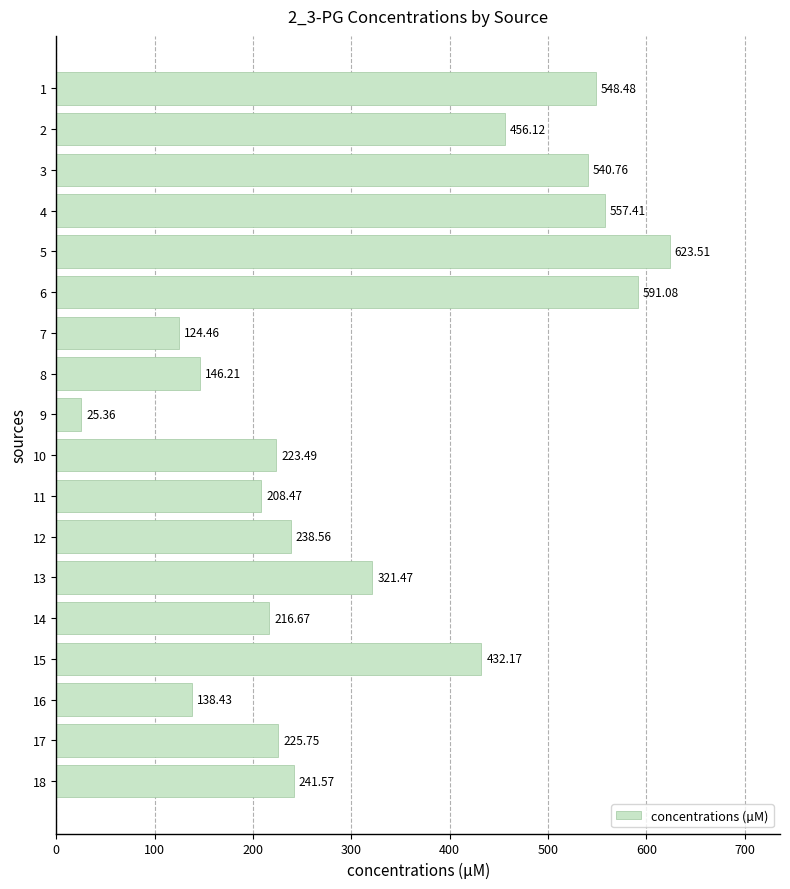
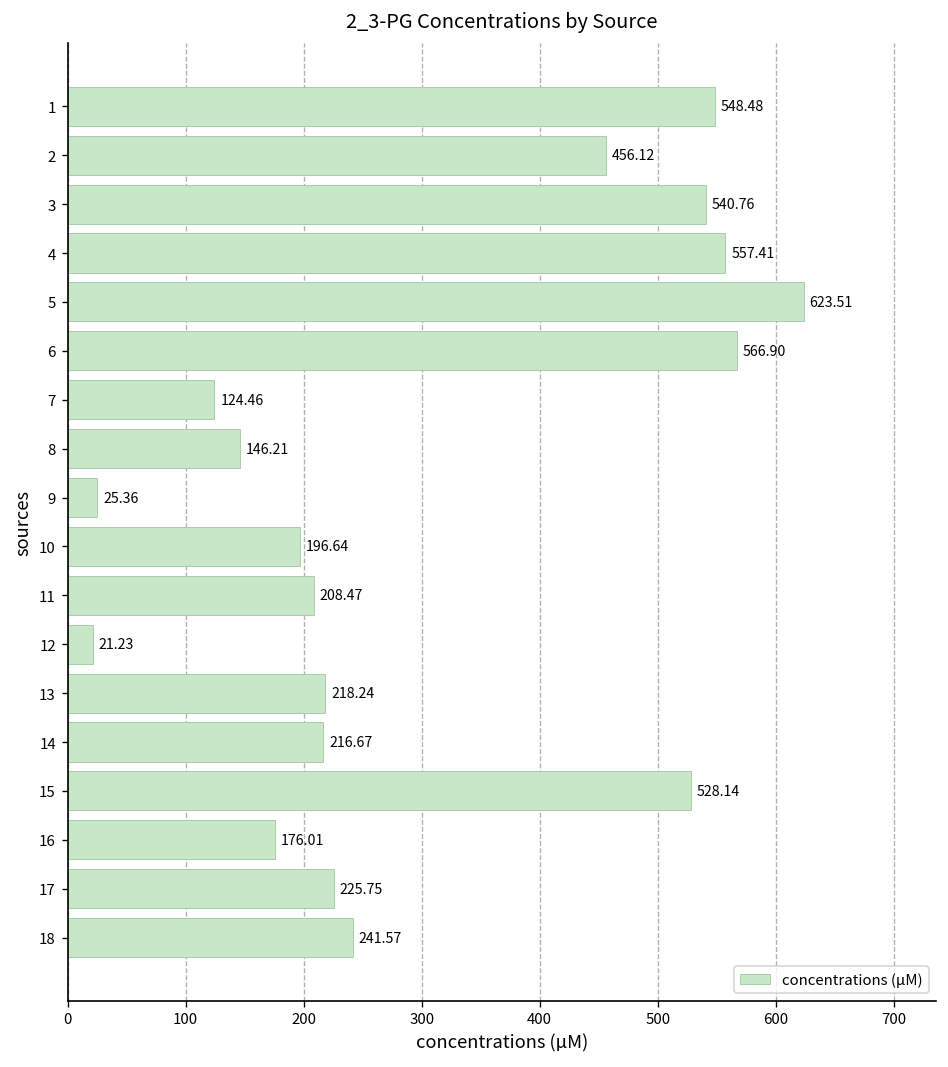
  {
    "1": 548.48,
    "2": 456.12,
    "3": 540.76,
    "4": 557.41,
    "5": 623.51,
-   "6": 591.08,
+   "6": 566.90,
    "7": 124.46,
    "8": 146.21,
    "9": 25.36,
-   "10": 223.49,
+   "10": 196.64,
    "11": 208.47,
-   "12": 238.56,
-   "13": 321.47,
+   "12": 21.23,
+   "13": 218.24,
    "14": 216.67,
-   "15": 432.17,
-   "16": 138.43,
+   "15": 528.14,
+   "16": 176.01,
    "17": 225.75,
    "18": 241.57
  }
